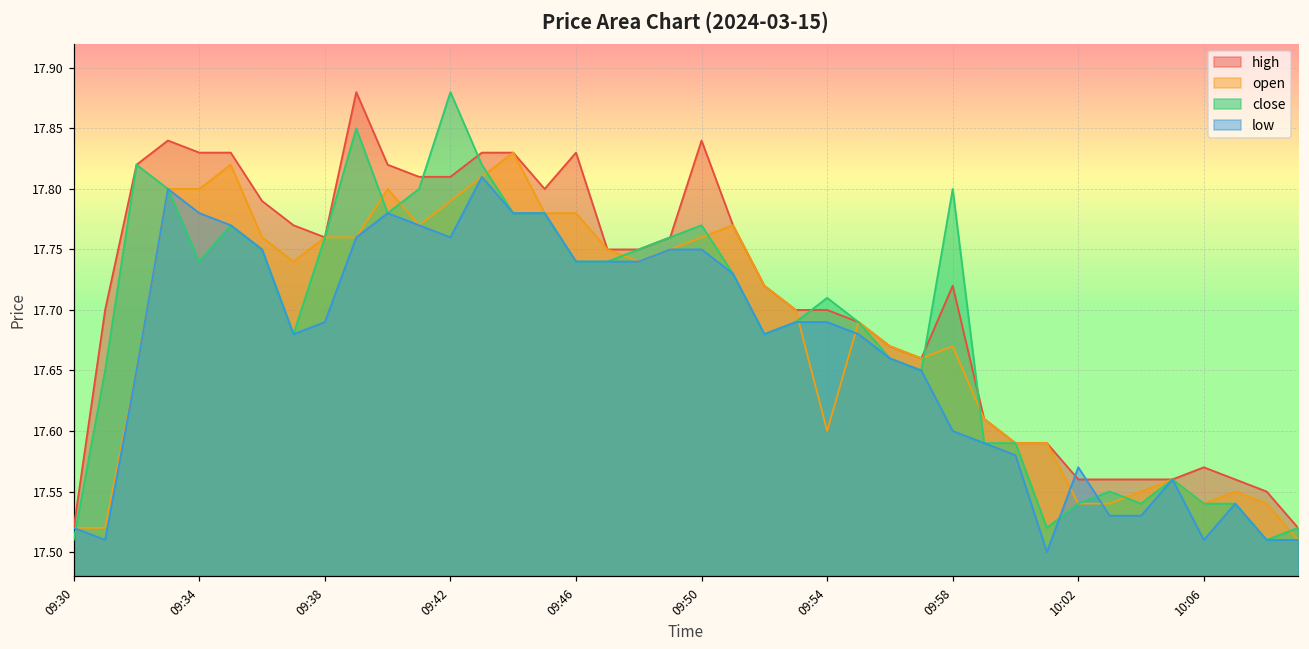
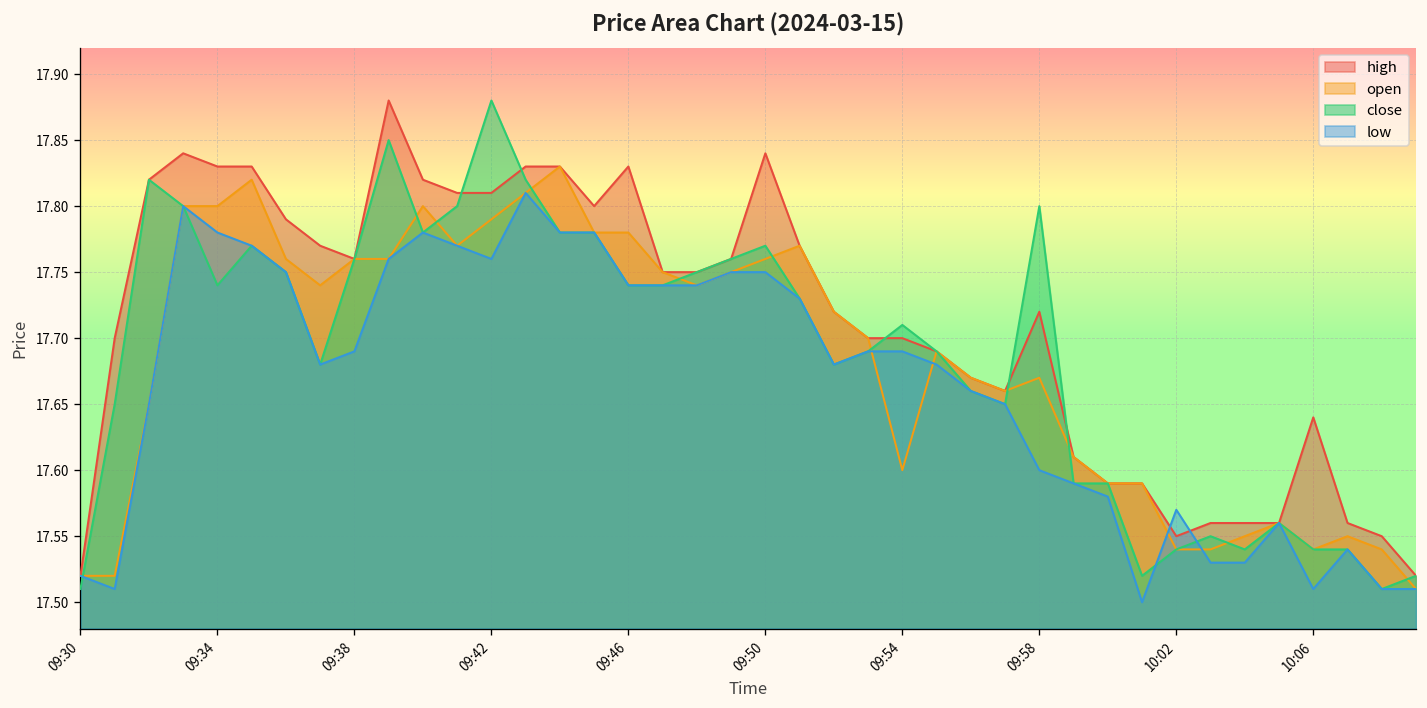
  {
    "high": {
      "09:34": 17.83,
      "09:42": 17.81,
      "09:46": 17.83,
      "09:50": 17.84,
      "09:54": 17.70,
      "09:58": 17.72,
-     "10:02": 17.56,
-     "10:06": 17.57
+     "10:02": 17.55,
+     "10:06": 17.64
    },
    "open": {
      "09:34": 17.80,
      "09:42": 17.79,
      "09:46": 17.78,
      "09:50": 17.76,
      "09:54": 17.60,
      "09:58": 17.67
    },
    "close": {
      "09:30": 17.51,
      "09:34": 17.74,
      "09:42": 17.88,
      "09:50": 17.77,
      "09:54": 17.71,
      "09:58": 17.80
    },
    "low": {
      "09:34": 17.78,
      "09:38": 17.69,
      "09:42": 17.76,
      "09:50": 17.75,
      "09:54": 17.69,
      "09:58": 17.60,
      "10:02": 17.57,
      "10:06": 17.51
    }
  }
